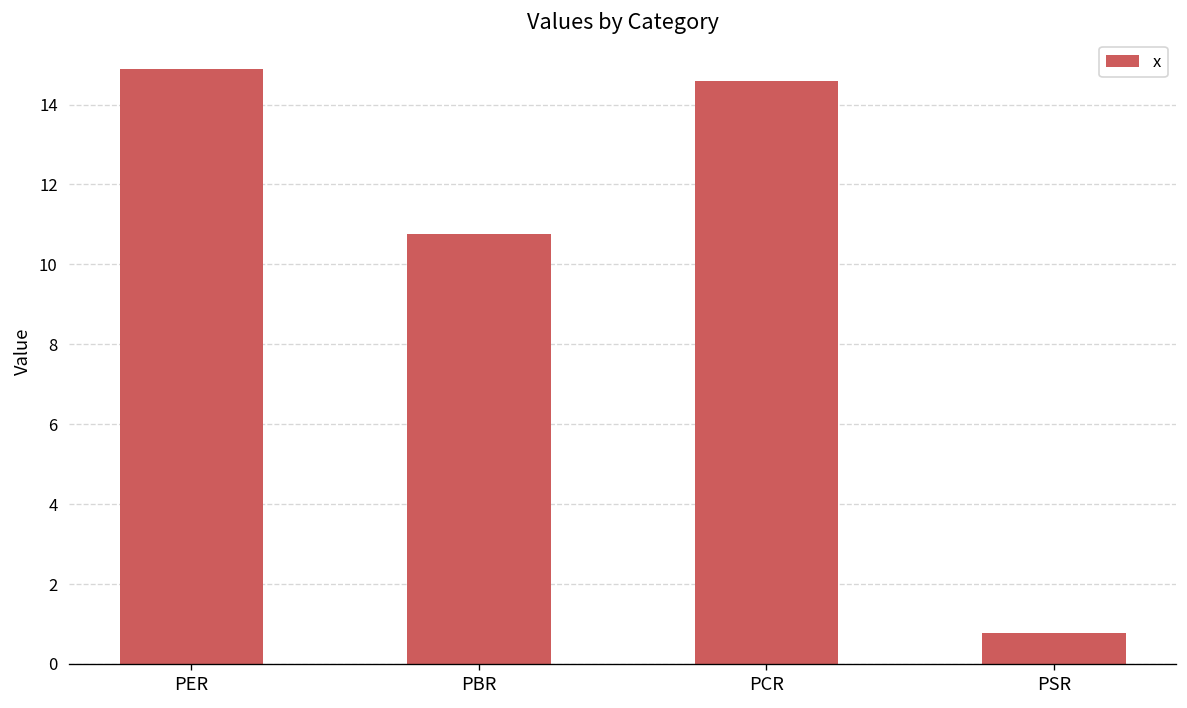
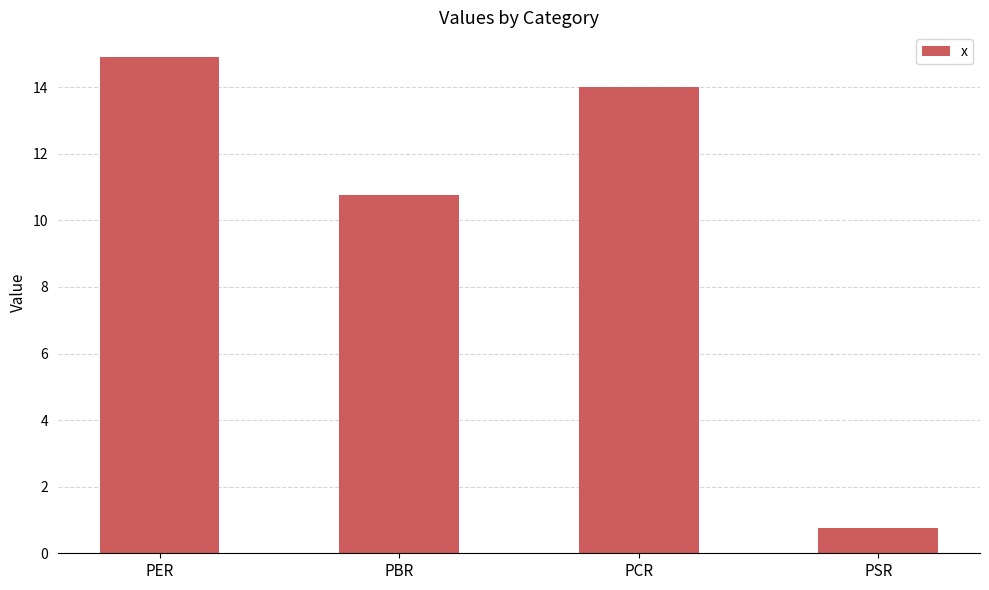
  {
    "PER": 14.9,
    "PBR": 10.8,
-   "PCR": 14.6,
+   "PCR": 14.0,
    "PSR": 0.8
  }
